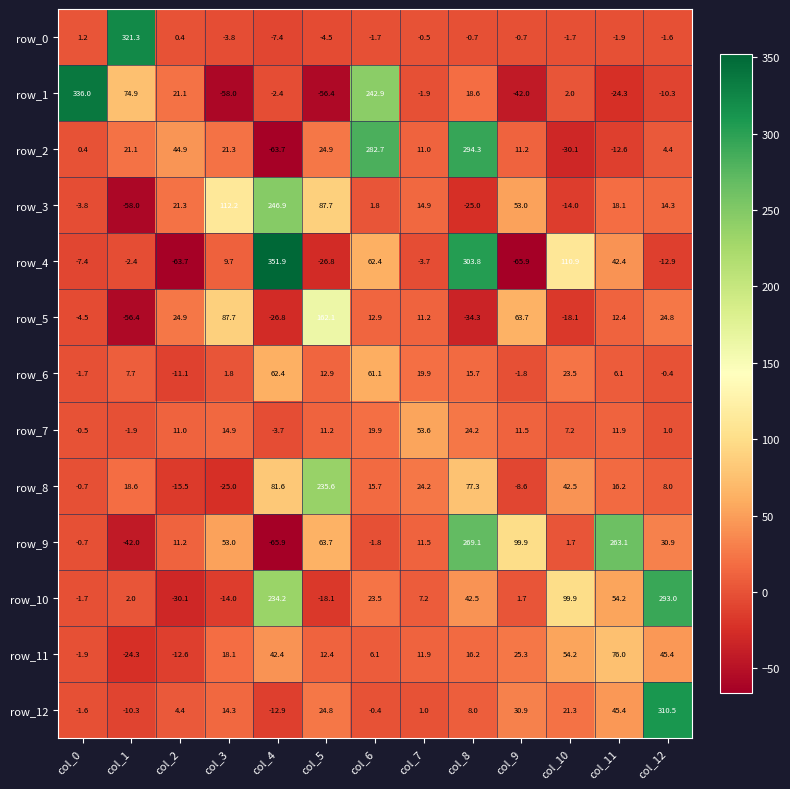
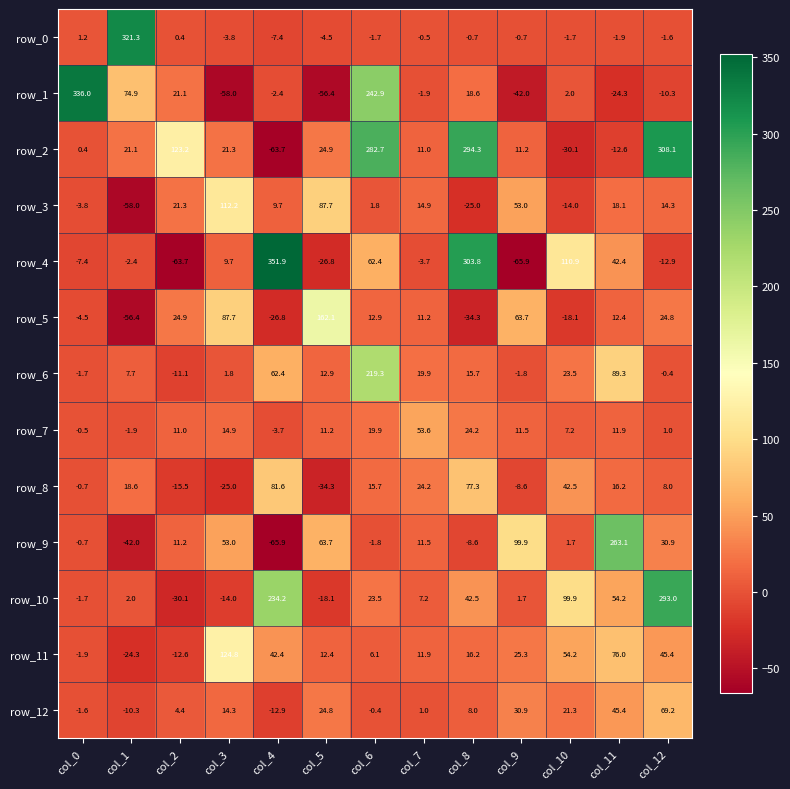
  {
    "row_0": {
      "col_0": 1.2,
      "col_1": 321.3,
      "col_2": 0.4,
      "col_3": -3.8,
      "col_4": -7.4,
      "col_5": -4.5,
      "col_6": -1.7,
      "col_7": -0.5,
      "col_8": -0.7,
      "col_9": -0.7,
      "col_10": -1.7,
      "col_11": -1.9,
      "col_12": -1.6
    },
    "row_1": {
      "col_0": 336.0,
      "col_1": 74.9,
      "col_2": 21.1,
      "col_3": -58.0,
      "col_4": -2.4,
      "col_5": -56.4,
      "col_6": 242.9,
      "col_7": -1.9,
      "col_8": 18.6,
      "col_9": -42.0,
      "col_10": 2.0,
      "col_11": -24.3,
      "col_12": -10.3
    },
    "row_2": {
      "col_0": 0.4,
      "col_1": 21.1,
-     "col_2": 44.9,
+     "col_2": 123.2,
      "col_3": 21.3,
      "col_4": -63.7,
      "col_5": 24.9,
      "col_6": 282.7,
      "col_7": 11.0,
      "col_8": 294.3,
      "col_9": 11.2,
      "col_10": -30.1,
      "col_11": -12.6,
-     "col_12": 4.4
+     "col_12": 308.1
    },
    "row_3": {
      "col_0": -3.8,
      "col_1": -58.0,
      "col_2": 21.3,
      "col_3": 112.2,
-     "col_4": 246.9,
+     "col_4": 9.7,
      "col_5": 87.7,
      "col_6": 1.8,
      "col_7": 14.9,
      "col_8": -25.0,
      "col_9": 53.0,
      "col_10": -14.0,
      "col_11": 18.1,
      "col_12": 14.3
    },
    "row_4": {
      "col_0": -7.4,
      "col_1": -2.4,
      "col_2": -63.7,
      "col_3": 9.7,
      "col_4": 351.9,
      "col_5": -26.8,
      "col_6": 62.4,
      "col_7": -3.7,
      "col_8": 303.8,
      "col_9": -65.9,
      "col_10": 110.9,
      "col_11": 42.4,
      "col_12": -12.9
    },
    "row_5": {
      "col_0": -4.5,
      "col_1": -56.4,
      "col_2": 24.9,
      "col_3": 87.7,
      "col_4": -26.8,
      "col_5": 162.1,
      "col_6": 12.9,
      "col_7": 11.2,
      "col_8": -34.3,
      "col_9": 63.7,
      "col_10": -18.1,
      "col_11": 12.4,
      "col_12": 24.8
    },
    "row_6": {
      "col_0": -1.7,
      "col_1": 7.7,
      "col_2": -11.1,
      "col_3": 1.8,
      "col_4": 62.4,
      "col_5": 12.9,
-     "col_6": 61.1,
+     "col_6": 219.3,
      "col_7": 19.9,
      "col_8": 15.7,
      "col_9": -1.8,
      "col_10": 23.5,
-     "col_11": 6.1,
+     "col_11": 89.3,
      "col_12": -0.4
    },
    "row_7": {
      "col_0": -0.5,
      "col_1": -1.9,
      "col_2": 11.0,
      "col_3": 14.9,
      "col_4": -3.7,
      "col_5": 11.2,
      "col_6": 19.9,
      "col_7": 53.6,
      "col_8": 24.2,
      "col_9": 11.5,
      "col_10": 7.2,
      "col_11": 11.9,
      "col_12": 1.0
    },
    "row_8": {
      "col_0": -0.7,
      "col_1": 18.6,
      "col_2": -15.5,
      "col_3": -25.0,
      "col_4": 81.6,
-     "col_5": 235.6,
+     "col_5": -34.3,
      "col_6": 15.7,
      "col_7": 24.2,
      "col_8": 77.3,
      "col_9": -8.6,
      "col_10": 42.5,
      "col_11": 16.2,
      "col_12": 8.0
    },
    "row_9": {
      "col_0": -0.7,
      "col_1": -42.0,
      "col_2": 11.2,
      "col_3": 53.0,
      "col_4": -65.9,
      "col_5": 63.7,
      "col_6": -1.8,
      "col_7": 11.5,
-     "col_8": 269.1,
+     "col_8": -8.6,
      "col_9": 99.9,
      "col_10": 1.7,
      "col_11": 263.1,
      "col_12": 30.9
    },
    "row_10": {
      "col_0": -1.7,
      "col_1": 2.0,
      "col_2": -30.1,
      "col_3": -14.0,
      "col_4": 234.2,
      "col_5": -18.1,
      "col_6": 23.5,
      "col_7": 7.2,
      "col_8": 42.5,
      "col_9": 1.7,
      "col_10": 99.9,
      "col_11": 54.2,
      "col_12": 293.0
    },
    "row_11": {
      "col_0": -1.9,
      "col_1": -24.3,
      "col_2": -12.6,
-     "col_3": 18.1,
+     "col_3": 124.8,
      "col_4": 42.4,
      "col_5": 12.4,
      "col_6": 6.1,
      "col_7": 11.9,
      "col_8": 16.2,
      "col_9": 25.3,
      "col_10": 54.2,
      "col_11": 76.0,
      "col_12": 45.4
    },
    "row_12": {
      "col_0": -1.6,
      "col_1": -10.3,
      "col_2": 4.4,
      "col_3": 14.3,
      "col_4": -12.9,
      "col_5": 24.8,
      "col_6": -0.4,
      "col_7": 1.0,
      "col_8": 8.0,
      "col_9": 30.9,
      "col_10": 21.3,
      "col_11": 45.4,
-     "col_12": 310.5
+     "col_12": 69.2
    }
  }
